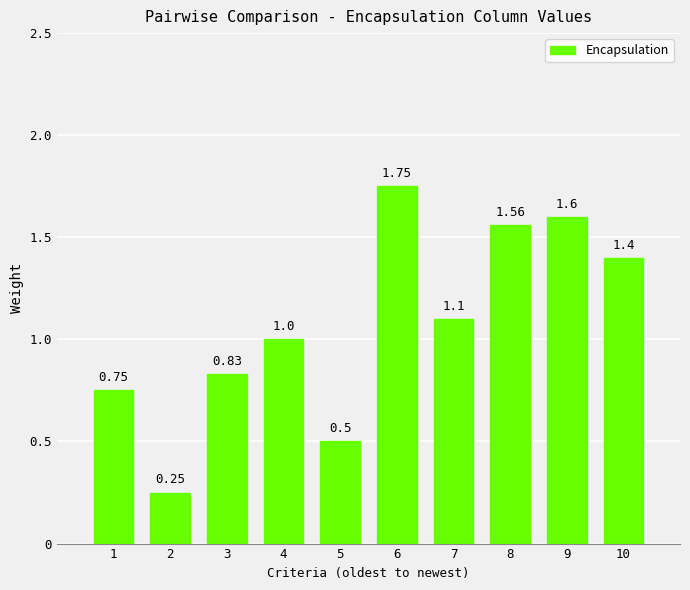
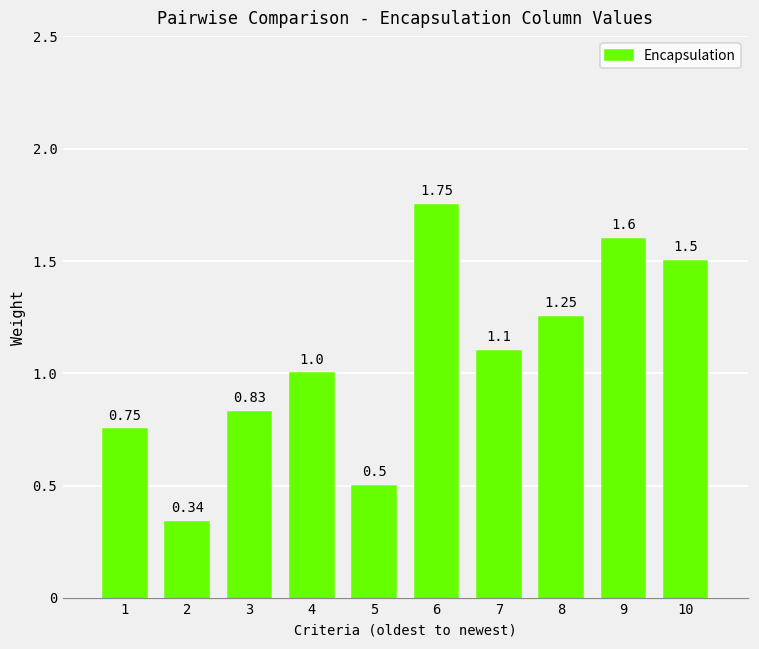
  {
    "1": 0.75,
-   "2": 0.25,
+   "2": 0.34,
    "3": 0.83,
    "4": 1.0,
    "5": 0.5,
    "6": 1.75,
    "7": 1.1,
-   "8": 1.56,
+   "8": 1.25,
    "9": 1.6,
-   "10": 1.4
+   "10": 1.5
  }
